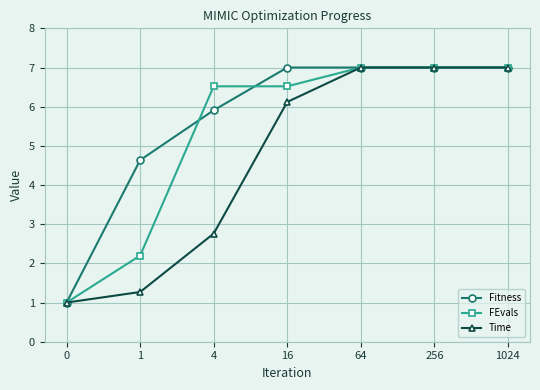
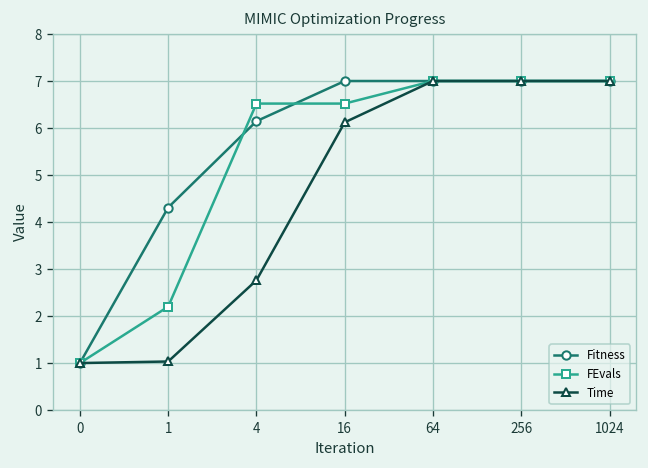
  {
    "Fitness": {
-     "1": 4.6,
-     "4": 5.9,
+     "1": 4.3,
+     "4": 6.1,
      "16": 7.0
    },
    "FEvals": {
      "1": 2.2,
      "4": 6.5,
      "16": 6.5
    },
    "Time": {
-     "1": 1.3,
+     "1": 1.0,
      "4": 2.8,
      "16": 6.1
    }
  }
